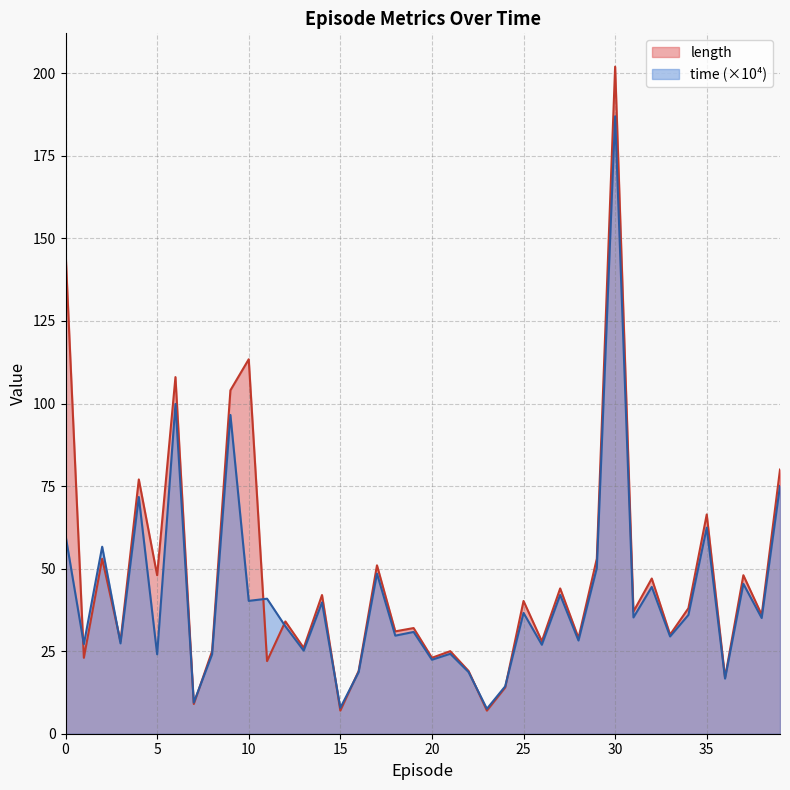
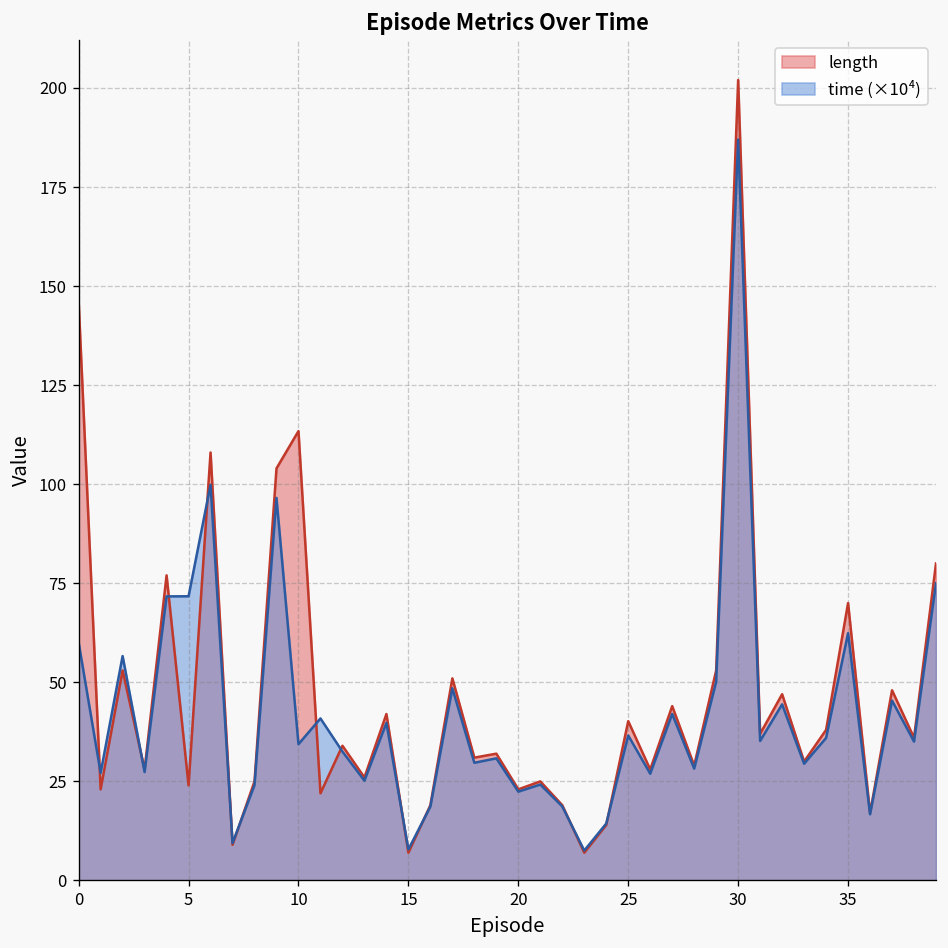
  {
    "length": {
      "0": 146,
-     "5": 48,
+     "5": 24,
      "10": 113,
      "15": 7,
      "25": 40,
      "30": 202,
-     "35": 66
+     "35": 70
    },
    "time (×10⁴)": {
      "0": 60,
-     "5": 24,
-     "10": 40,
+     "5": 72,
+     "10": 34,
      "15": 8,
      "25": 37,
      "30": 187,
      "35": 62
    }
  }
